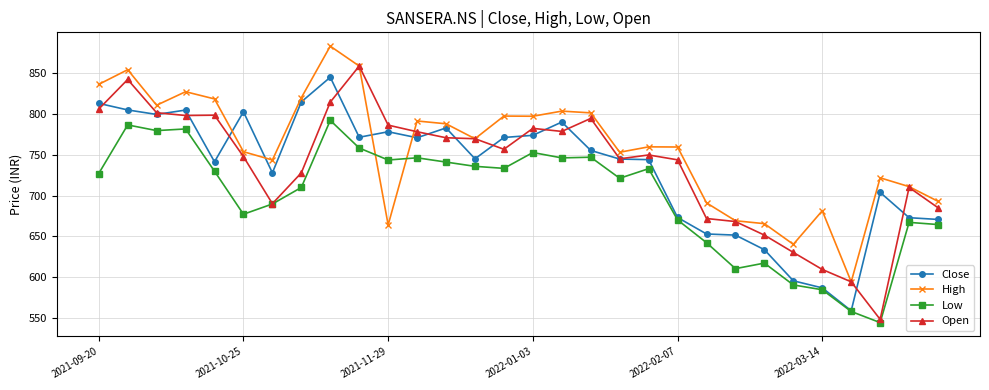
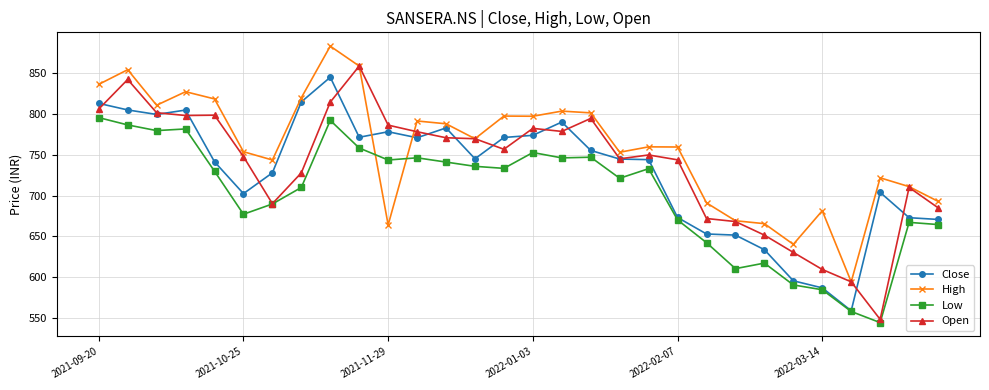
  {
    "Close": {
      "2021-09-20": 810,
-     "2021-10-25": 800,
+     "2021-10-25": 700,
      "2021-11-29": 780,
      "2022-01-03": 770
    },
    "High": {
      "2021-09-20": 840,
      "2021-10-25": 750,
      "2021-11-29": 660,
      "2022-01-03": 800,
      "2022-02-07": 760,
      "2022-03-14": 680
    },
    "Low": {
-     "2021-09-20": 730,
+     "2021-09-20": 800,
      "2021-10-25": 680,
      "2021-11-29": 740,
      "2022-01-03": 750
    },
    "Open": {
      "2021-09-20": 810,
      "2021-10-25": 750,
      "2021-11-29": 790,
      "2022-01-03": 780,
      "2022-02-07": 740,
      "2022-03-14": 610
    }
  }
